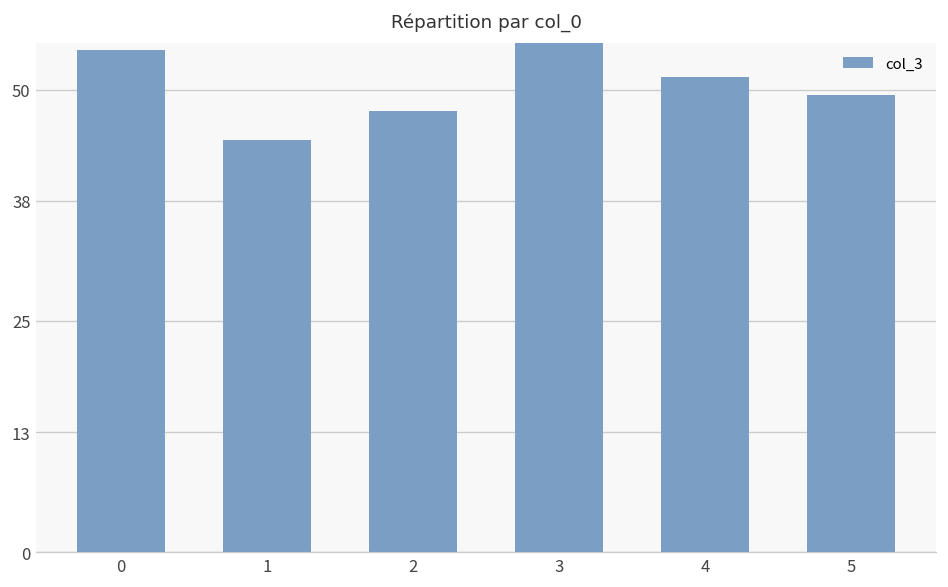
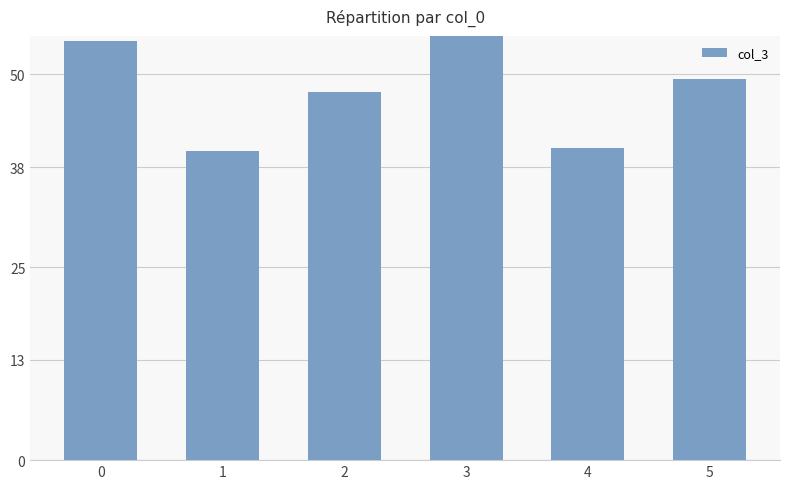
  {
    "0": 54,
-   "1": 45,
+   "1": 40,
    "2": 48,
-   "4": 51,
+   "4": 41,
    "5": 49
  }
